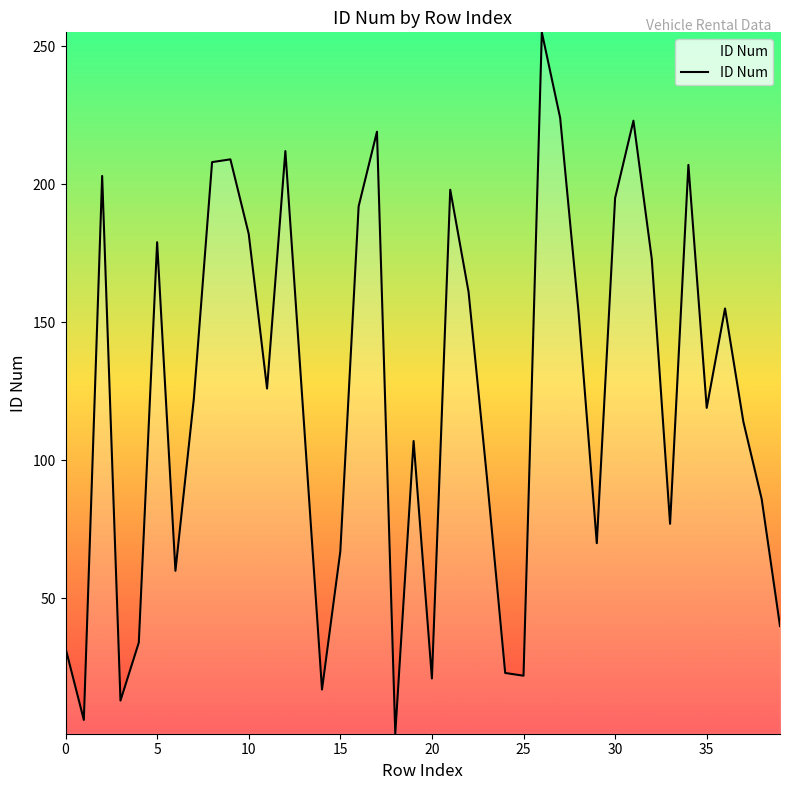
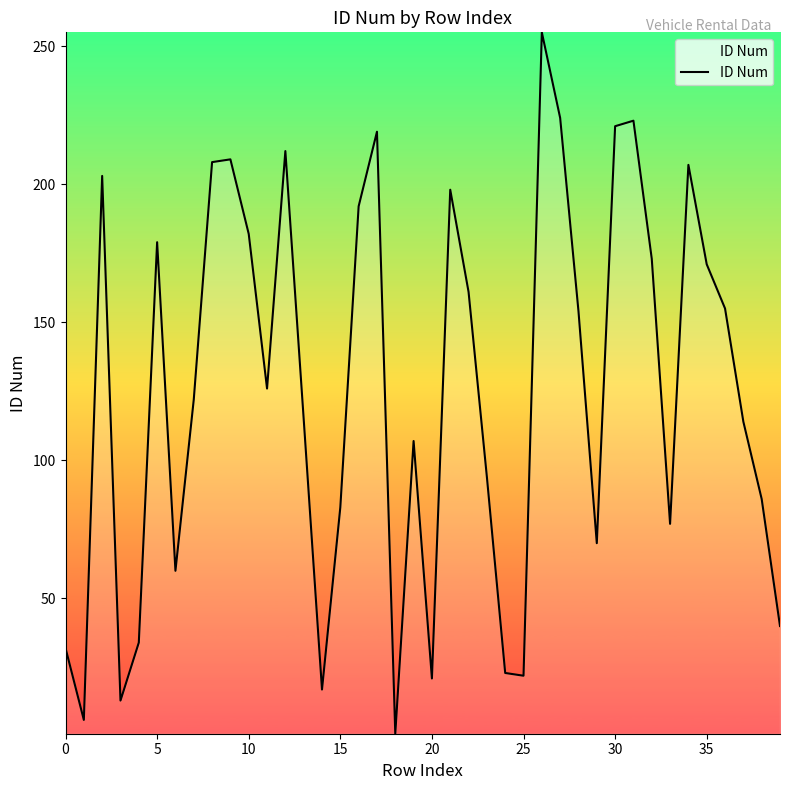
  {
    "0": 32,
    "5": 179,
    "10": 182,
-   "15": 67,
+   "15": 83,
    "20": 21,
    "25": 22,
-   "30": 195,
-   "35": 119
+   "30": 221,
+   "35": 171
  }
